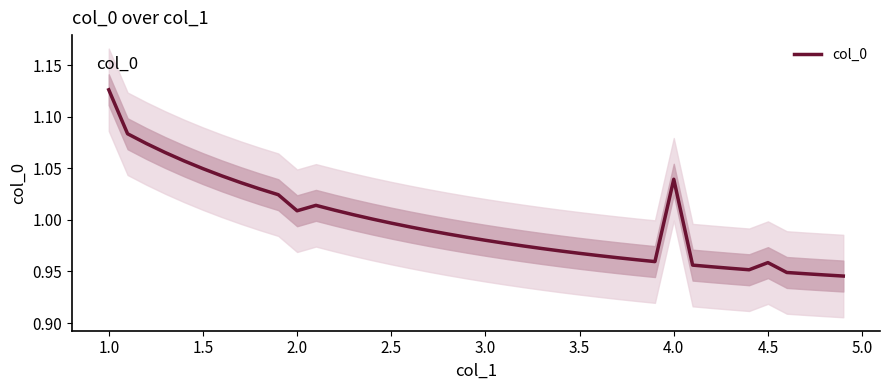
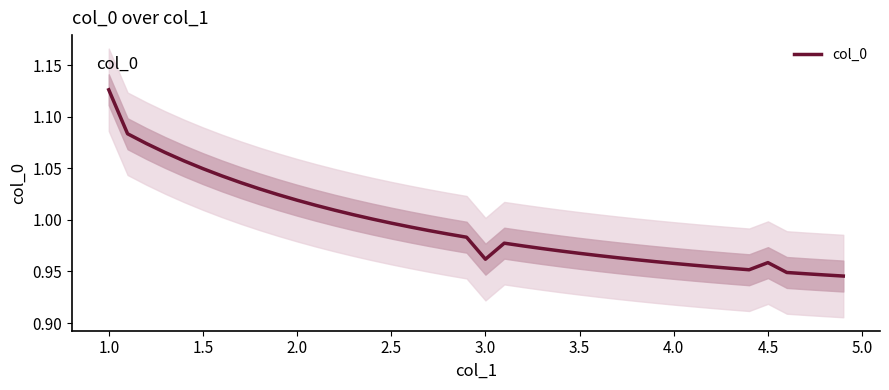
  {
    "col_0": {
      "1.0": 1.126,
      "1.5": 1.050,
-     "2.0": 1.009,
+     "2.0": 1.019,
      "2.5": 0.997,
-     "3.0": 0.980,
+     "3.0": 0.962,
      "3.5": 0.968,
-     "4.0": 1.039,
+     "4.0": 0.958,
      "4.5": 0.959
    }
  }
